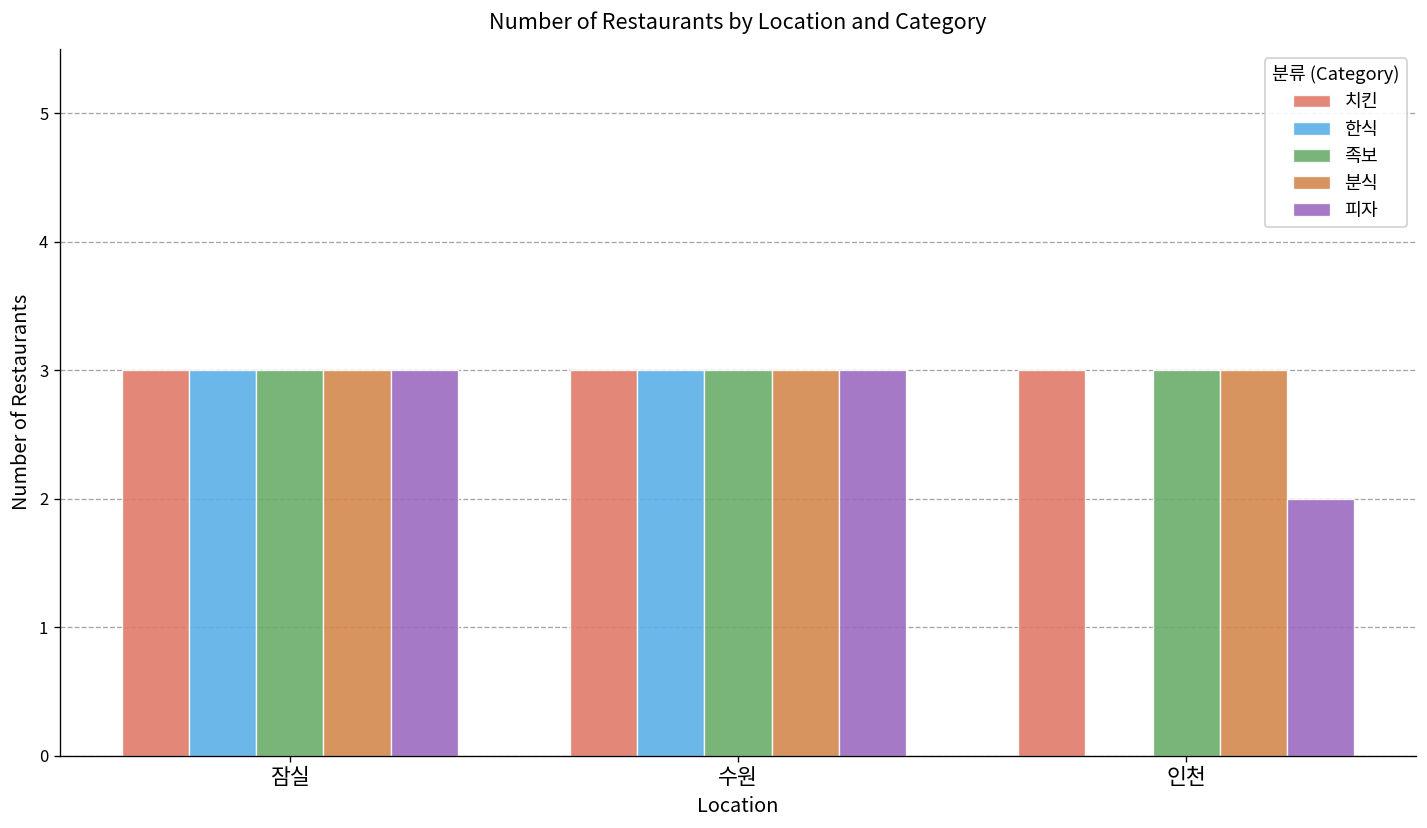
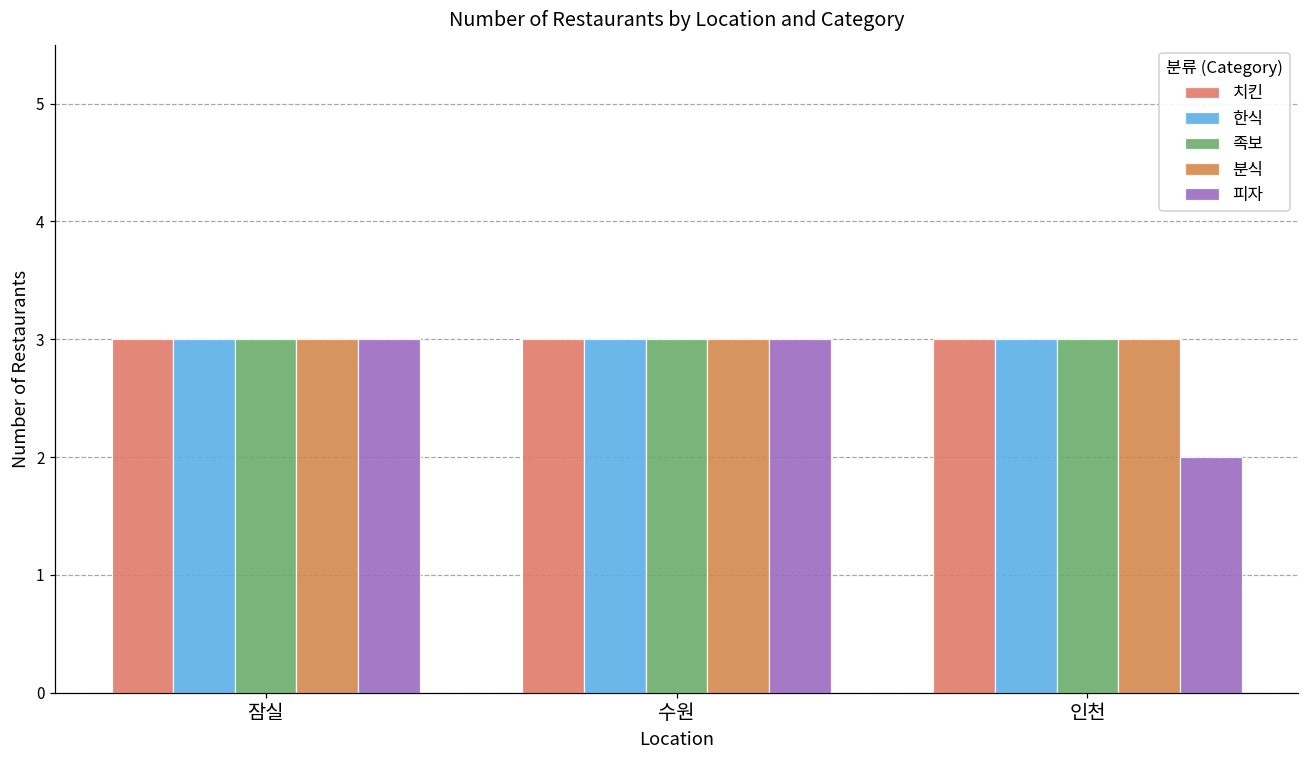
  {
    "한식": {
      "잠실": 3,
      "수원": 3,
-     "인천": 0
+     "인천": 3
    },
    "족보": {
      "잠실": 3,
      "수원": 3,
      "인천": 3
    },
    "피자": {
      "잠실": 3,
      "수원": 3,
      "인천": 2
    }
  }
